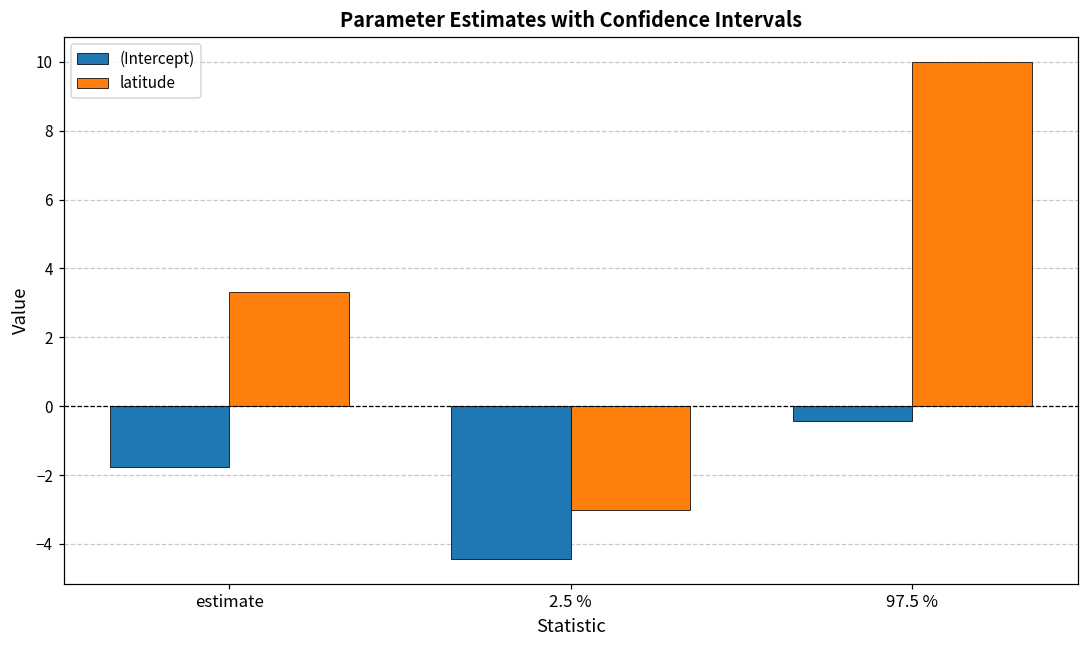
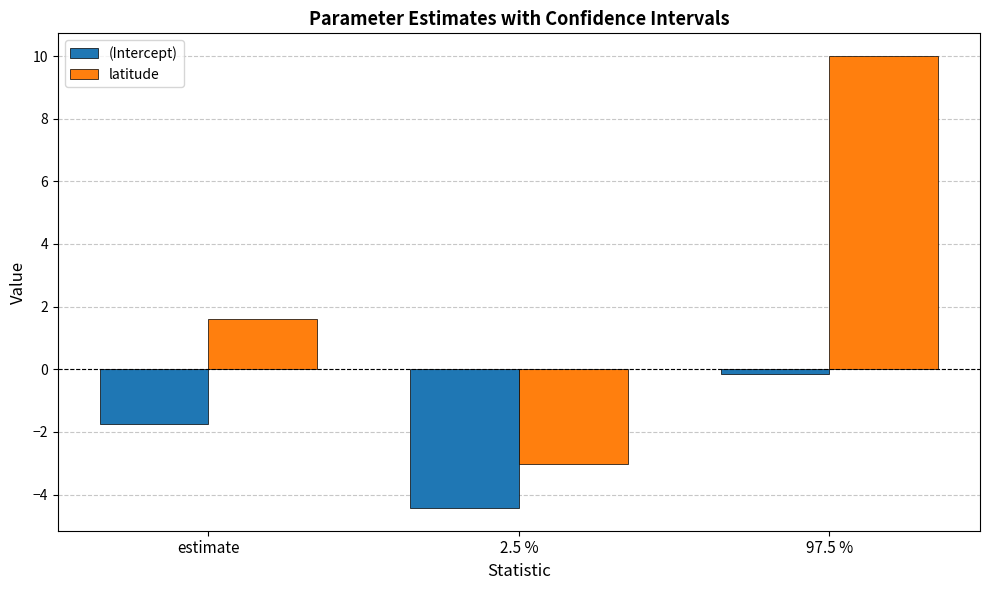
  {
    "(Intercept)": {
      "estimate": -1.8,
      "2.5 %": -4.4,
-     "97.5 %": -0.4
+     "97.5 %": -0.2
    },
    "latitude": {
-     "estimate": 3.3,
+     "estimate": 1.6,
      "2.5 %": -3.0,
      "97.5 %": 10.0
    }
  }
